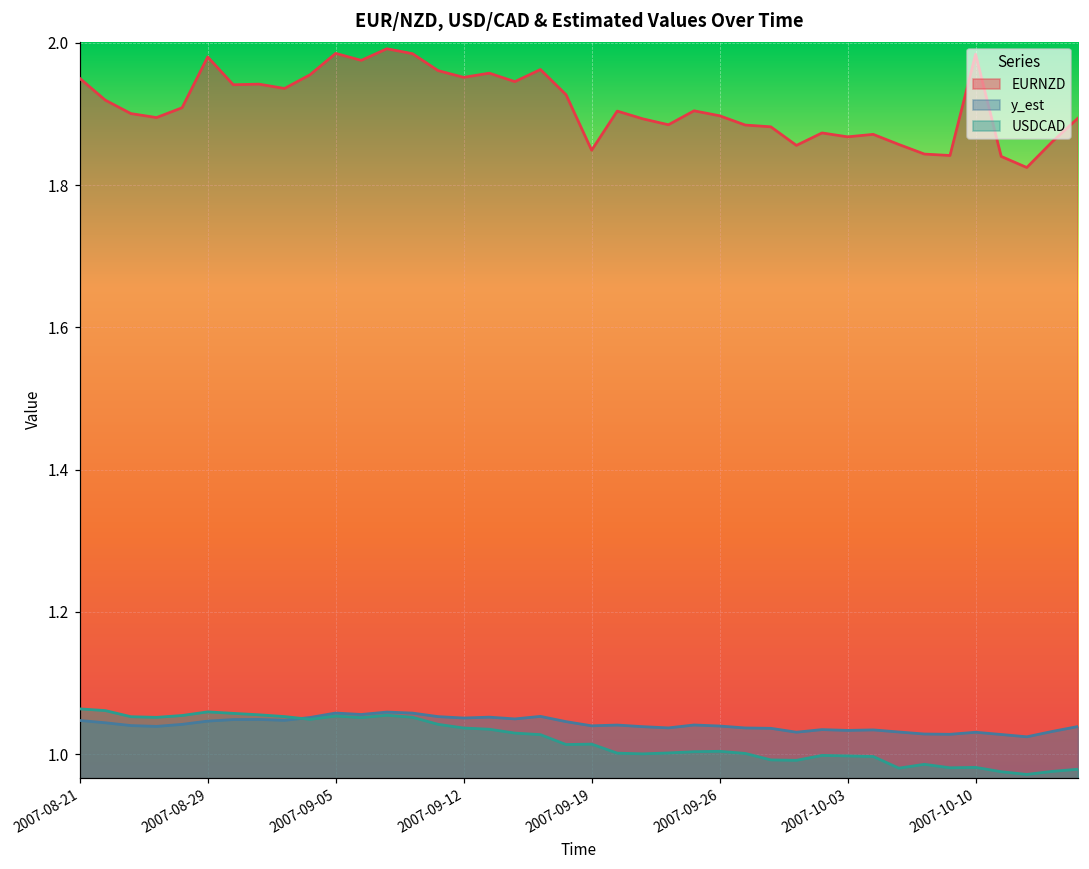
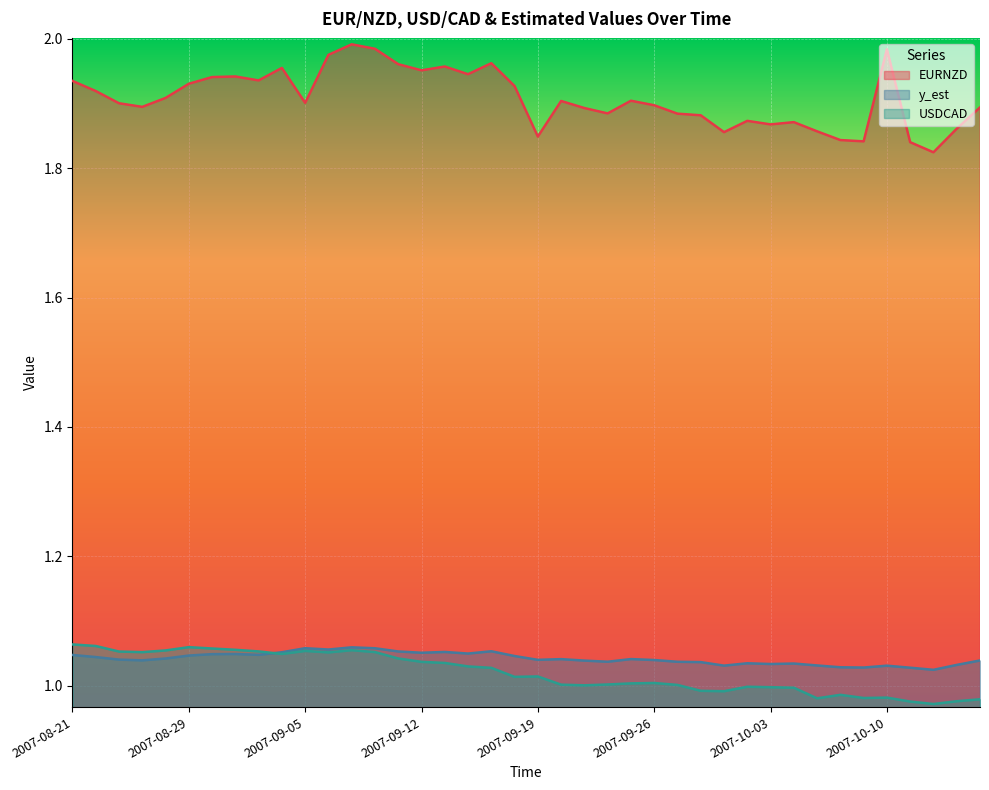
  {
    "EURNZD": {
-     "2007-08-21": 1.95,
-     "2007-08-29": 1.98,
-     "2007-09-05": 1.99,
+     "2007-08-21": 1.93,
+     "2007-08-29": 1.93,
+     "2007-09-05": 1.90,
      "2007-09-12": 1.95,
      "2007-09-19": 1.85,
      "2007-09-26": 1.90,
      "2007-10-03": 1.87
    }
  }
